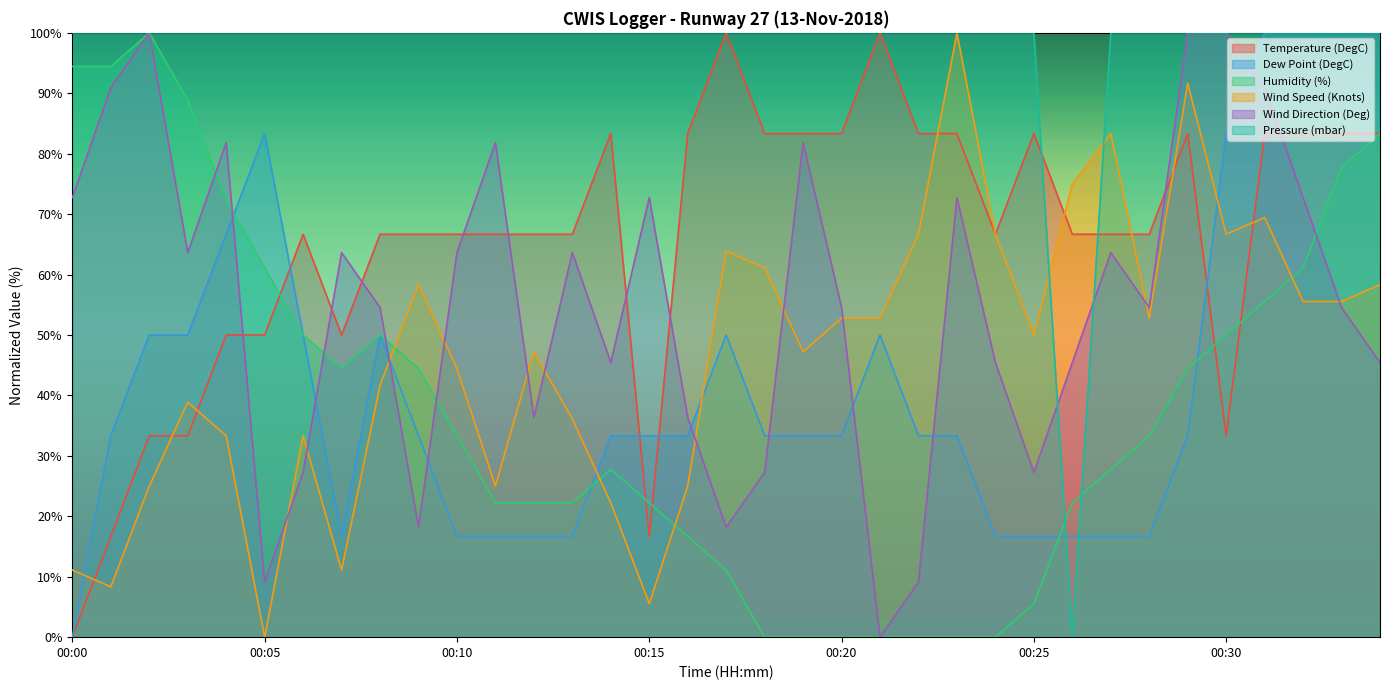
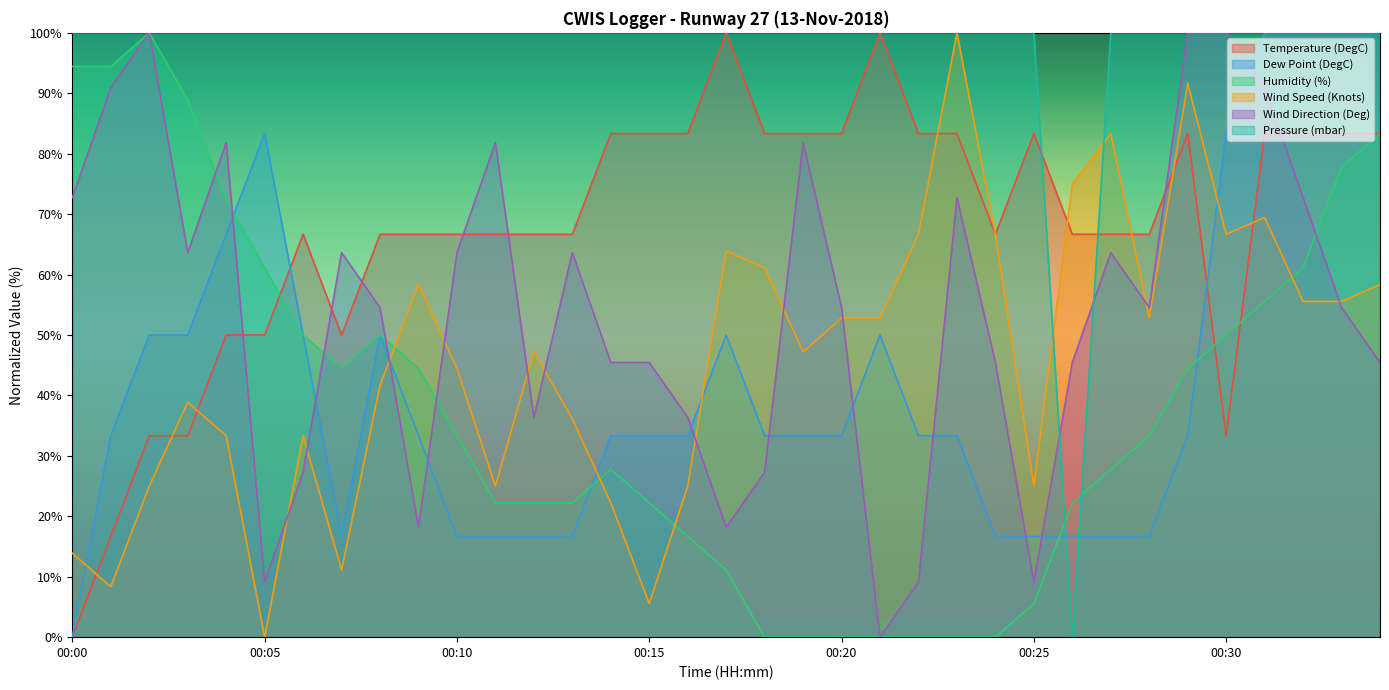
  {
    "Temperature (DegC)": {
      "00:05": "50%",
      "00:10": "67%",
-     "00:15": "17%",
+     "00:15": "83%",
      "00:20": "83%",
      "00:25": "83%",
      "00:30": "33%"
    },
    "Wind Speed (Knots)": {
-     "00:00": "11%",
+     "00:00": "14%",
      "00:10": "44%",
      "00:15": "6%",
      "00:20": "53%",
-     "00:25": "50%",
+     "00:25": "25%",
      "00:30": "67%"
    },
    "Wind Direction (Deg)": {
      "00:00": "73%",
      "00:05": "9%",
      "00:10": "64%",
-     "00:15": "73%",
+     "00:15": "45%",
      "00:20": "55%",
-     "00:25": "27%"
+     "00:25": "9%"
    }
  }
